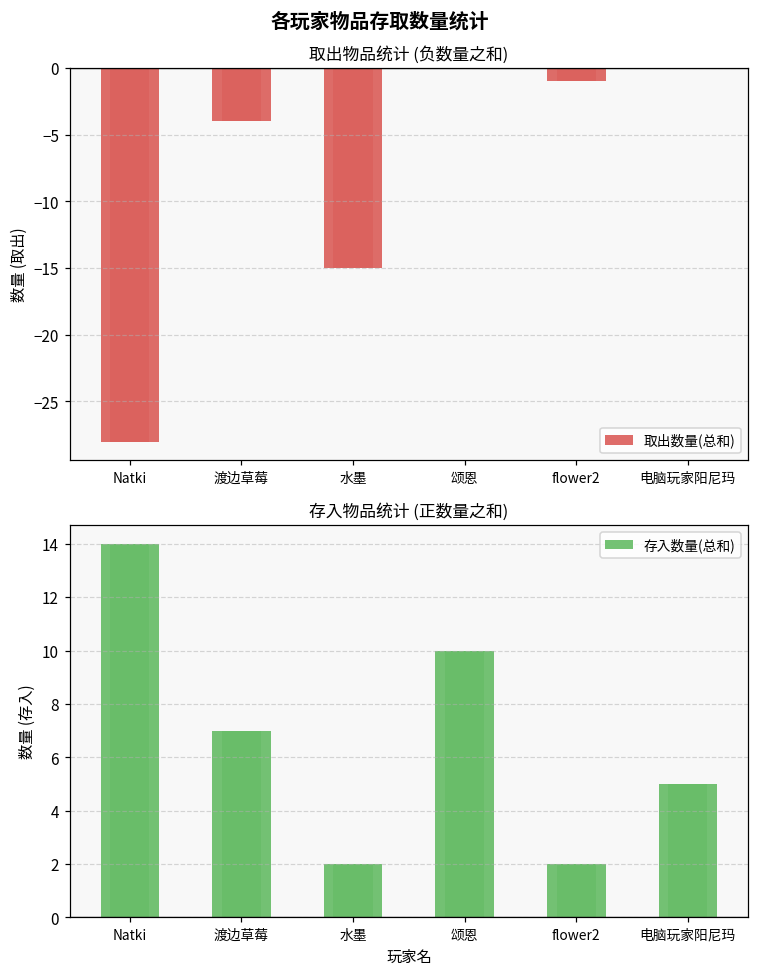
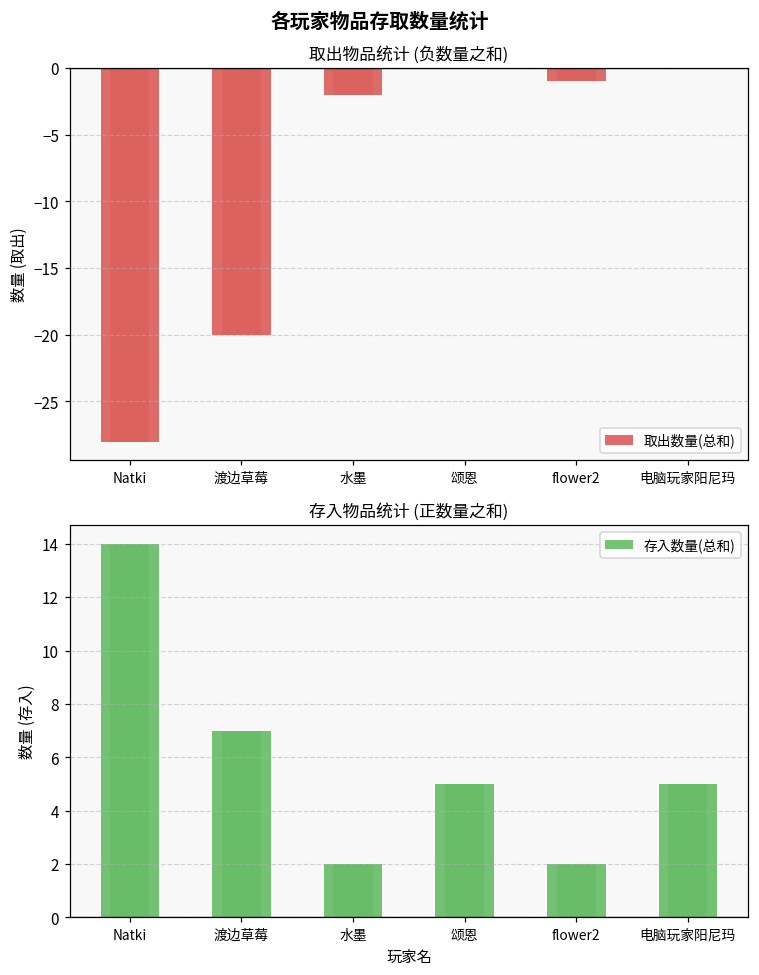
  {
    "取出物品统计 (负数量之和)": {
      "Natki": -28,
-     "渡边草莓": -4,
-     "水墨": -15,
+     "渡边草莓": -20,
+     "水墨": -2,
      "颂恩": 0,
      "flower2": -1,
      "电脑玩家阳尼玛": 0
    },
    "存入物品统计 (正数量之和)": {
      "Natki": 14,
      "渡边草莓": 7,
      "水墨": 2,
-     "颂恩": 10,
+     "颂恩": 5,
      "flower2": 2,
      "电脑玩家阳尼玛": 5
    }
  }
